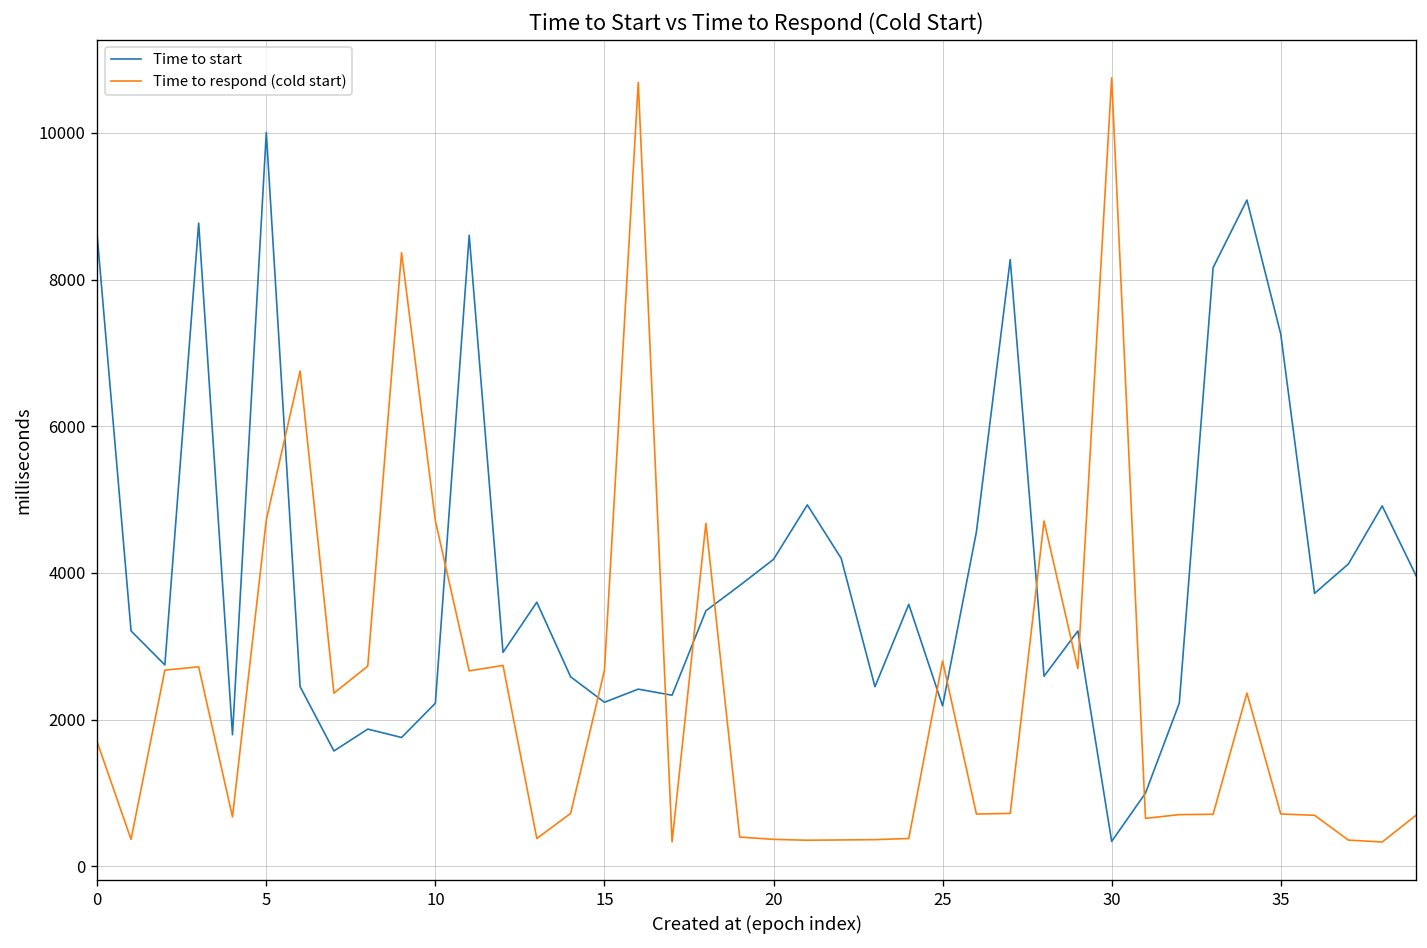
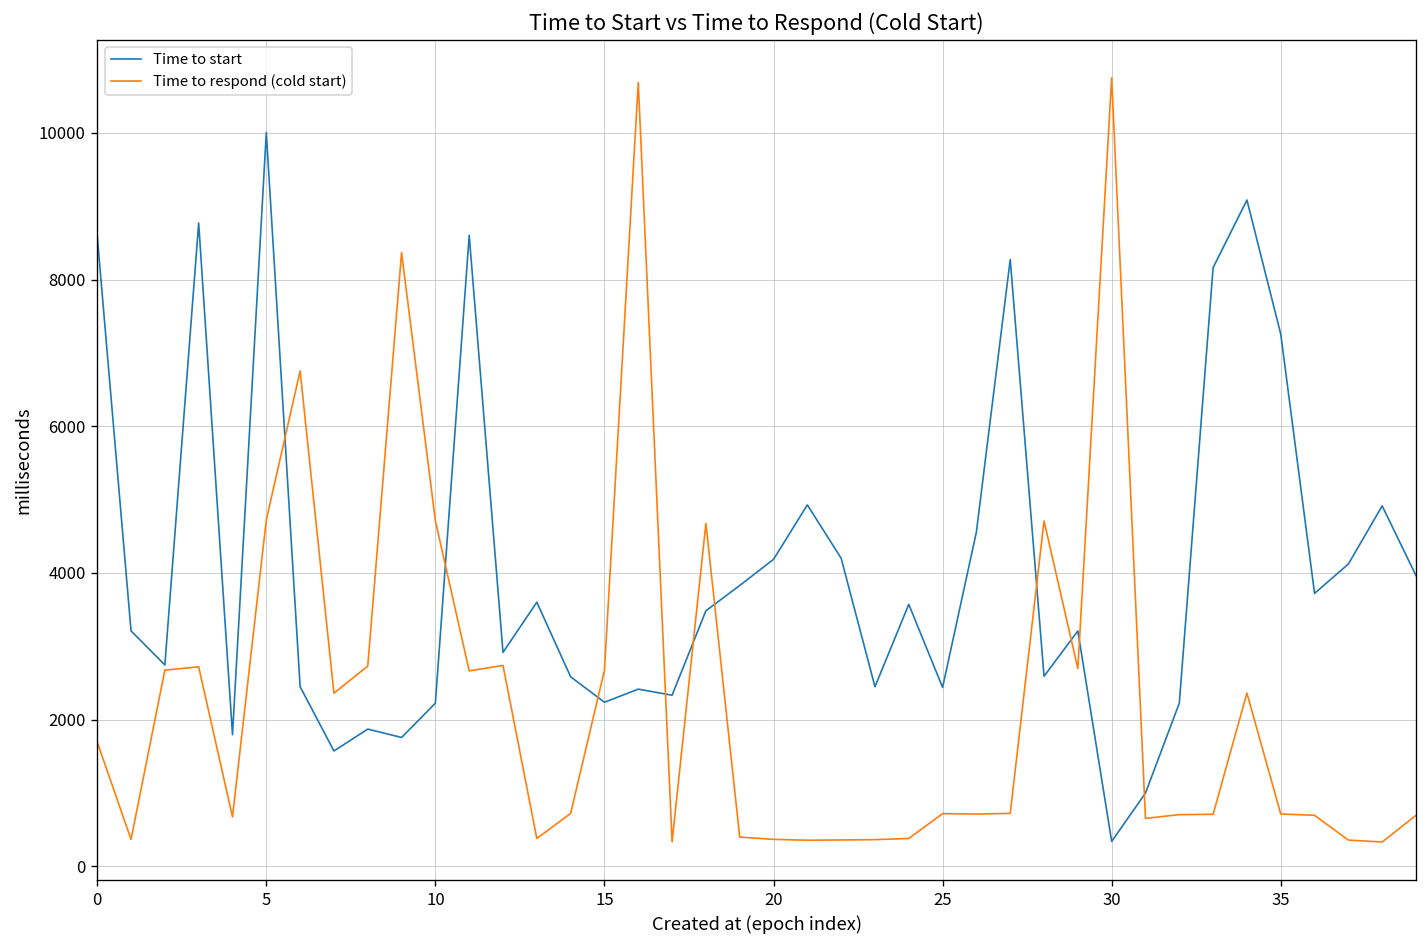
  {
    "Time to start": {
      "0": 8600,
      "5": 10000,
      "10": 2200,
      "15": 2200,
      "20": 4200,
-     "25": 2200,
+     "25": 2400,
      "30": 300,
      "35": 7300
    },
    "Time to respond (cold start)": {
      "0": 1700,
      "5": 4700,
      "10": 4700,
      "15": 2700,
      "20": 400,
-     "25": 2800,
+     "25": 700,
      "30": 10800,
      "35": 700
    }
  }
